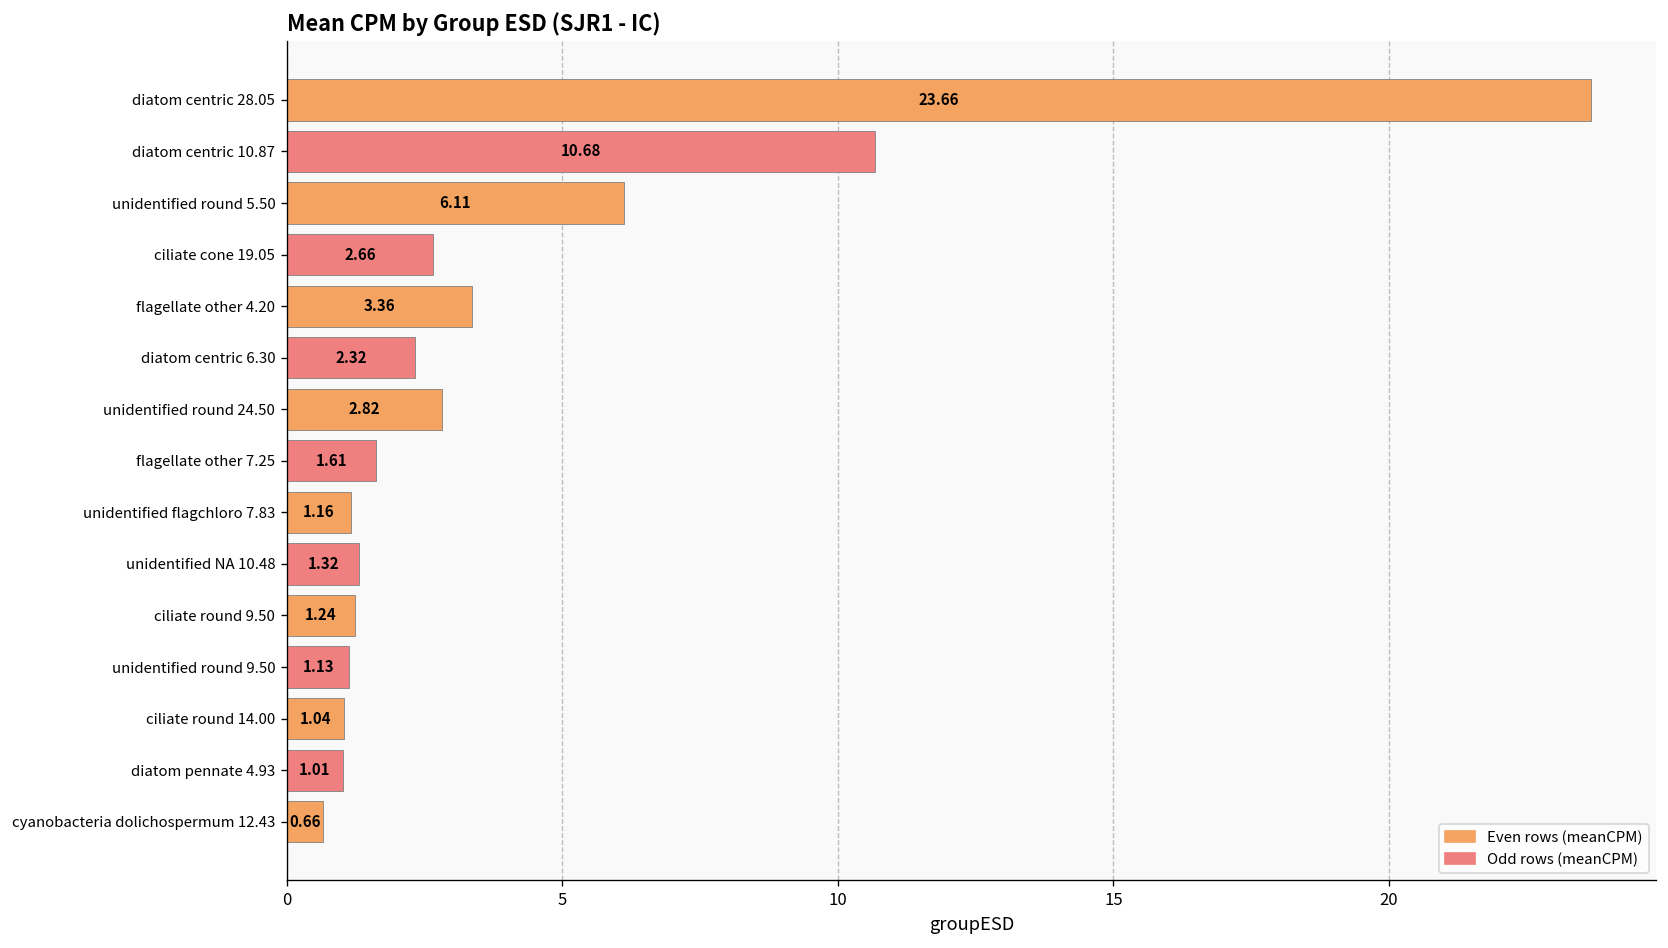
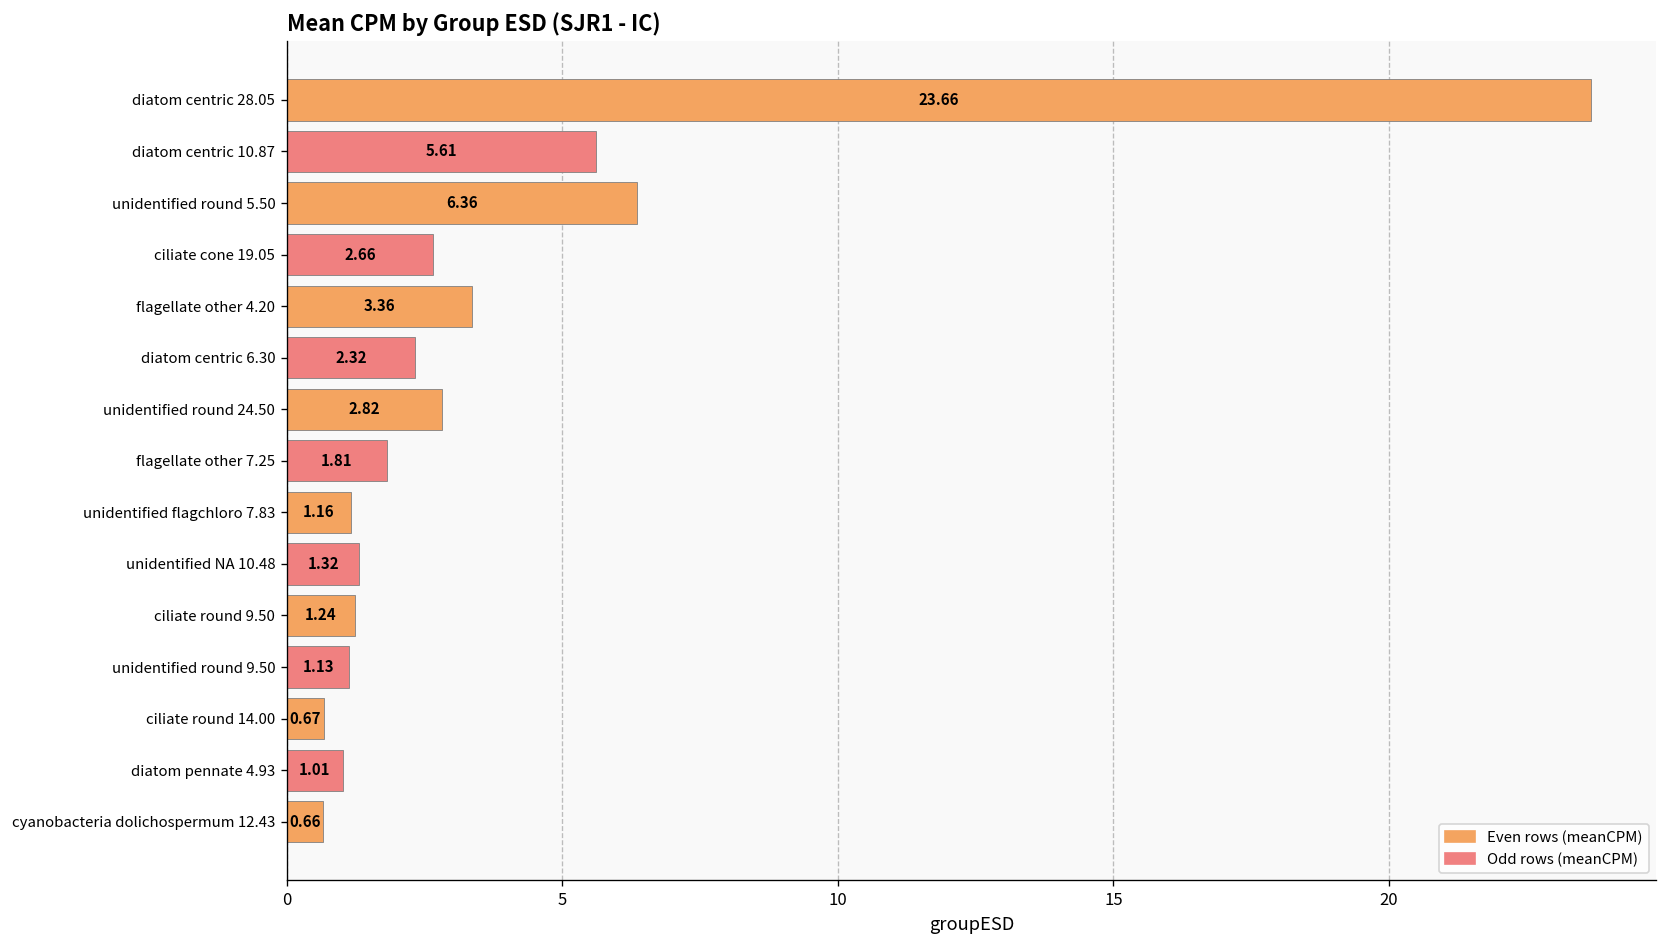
  {
    "diatom centric 28.05": 23.66,
-   "diatom centric 10.87": 10.68,
-   "unidentified round 5.50": 6.11,
+   "diatom centric 10.87": 5.61,
+   "unidentified round 5.50": 6.36,
    "ciliate cone 19.05": 2.66,
    "flagellate other 4.20": 3.36,
    "diatom centric 6.30": 2.32,
    "unidentified round 24.50": 2.82,
-   "flagellate other 7.25": 1.61,
+   "flagellate other 7.25": 1.81,
    "unidentified flagchloro 7.83": 1.16,
    "unidentified NA 10.48": 1.32,
    "ciliate round 9.50": 1.24,
    "unidentified round 9.50": 1.13,
-   "ciliate round 14.00": 1.04,
+   "ciliate round 14.00": 0.67,
    "diatom pennate 4.93": 1.01,
    "cyanobacteria dolichospermum 12.43": 0.66
  }
